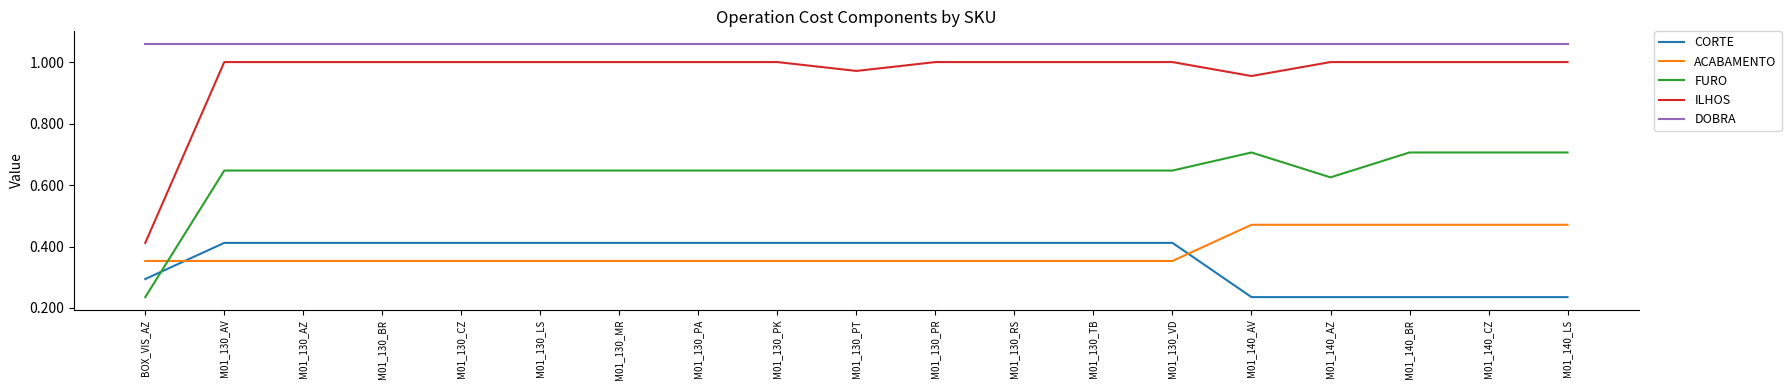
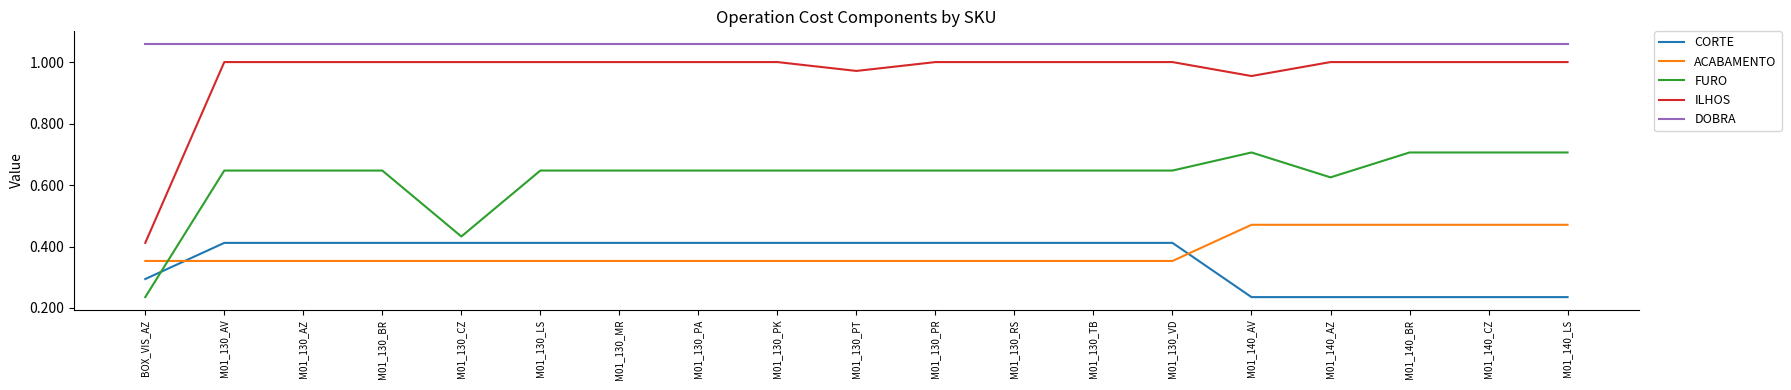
  {
    "CORTE": {
      "BOX_VIS_AZ": 0.29,
      "M01_130_AV": 0.41,
      "M01_130_AZ": 0.41,
      "M01_130_BR": 0.41,
      "M01_130_CZ": 0.41,
      "M01_130_LS": 0.41,
      "M01_130_MR": 0.41,
      "M01_130_PA": 0.41,
      "M01_130_PK": 0.41,
      "M01_130_PT": 0.41,
      "M01_130_PR": 0.41,
      "M01_130_RS": 0.41,
      "M01_130_TB": 0.41,
      "M01_130_VD": 0.41,
      "M01_140_AV": 0.24,
      "M01_140_AZ": 0.24,
      "M01_140_BR": 0.24,
      "M01_140_CZ": 0.24,
      "M01_140_LS": 0.24
    },
    "ACABAMENTO": {
      "BOX_VIS_AZ": 0.35,
      "M01_130_AV": 0.35,
      "M01_130_AZ": 0.35,
      "M01_130_BR": 0.35,
      "M01_130_CZ": 0.35,
      "M01_130_LS": 0.35,
      "M01_130_MR": 0.35,
      "M01_130_PA": 0.35,
      "M01_130_PK": 0.35,
      "M01_130_PT": 0.35,
      "M01_130_PR": 0.35,
      "M01_130_RS": 0.35,
      "M01_130_TB": 0.35,
      "M01_130_VD": 0.35,
      "M01_140_AV": 0.47,
      "M01_140_AZ": 0.47,
      "M01_140_BR": 0.47,
      "M01_140_CZ": 0.47,
      "M01_140_LS": 0.47
    },
    "FURO": {
      "BOX_VIS_AZ": 0.24,
      "M01_130_AV": 0.65,
      "M01_130_AZ": 0.65,
      "M01_130_BR": 0.65,
-     "M01_130_CZ": 0.65,
+     "M01_130_CZ": 0.43,
      "M01_130_LS": 0.65,
      "M01_130_MR": 0.65,
      "M01_130_PA": 0.65,
      "M01_130_PK": 0.65,
      "M01_130_PT": 0.65,
      "M01_130_PR": 0.65,
      "M01_130_RS": 0.65,
      "M01_130_TB": 0.65,
      "M01_130_VD": 0.65,
      "M01_140_AV": 0.71,
      "M01_140_AZ": 0.63,
      "M01_140_BR": 0.71,
      "M01_140_CZ": 0.71,
      "M01_140_LS": 0.71
    },
    "ILHOS": {
      "BOX_VIS_AZ": 0.41,
      "M01_130_AV": 1.00,
      "M01_130_AZ": 1.00,
      "M01_130_BR": 1.00,
      "M01_130_CZ": 1.00,
      "M01_130_LS": 1.00,
      "M01_130_MR": 1.00,
      "M01_130_PA": 1.00,
      "M01_130_PK": 1.00,
      "M01_130_PT": 0.97,
      "M01_130_PR": 1.00,
      "M01_130_RS": 1.00,
      "M01_130_TB": 1.00,
      "M01_130_VD": 1.00,
      "M01_140_AV": 0.96,
      "M01_140_AZ": 1.00,
      "M01_140_BR": 1.00,
      "M01_140_CZ": 1.00,
      "M01_140_LS": 1.00
    },
    "DOBRA": {
      "BOX_VIS_AZ": 1.06,
      "M01_130_AV": 1.06,
      "M01_130_AZ": 1.06,
      "M01_130_BR": 1.06,
      "M01_130_CZ": 1.06,
      "M01_130_LS": 1.06,
      "M01_130_MR": 1.06,
      "M01_130_PA": 1.06,
      "M01_130_PK": 1.06,
      "M01_130_PT": 1.06,
      "M01_130_PR": 1.06,
      "M01_130_RS": 1.06,
      "M01_130_TB": 1.06,
      "M01_130_VD": 1.06,
      "M01_140_AV": 1.06,
      "M01_140_AZ": 1.06,
      "M01_140_BR": 1.06,
      "M01_140_CZ": 1.06,
      "M01_140_LS": 1.06
    }
  }
